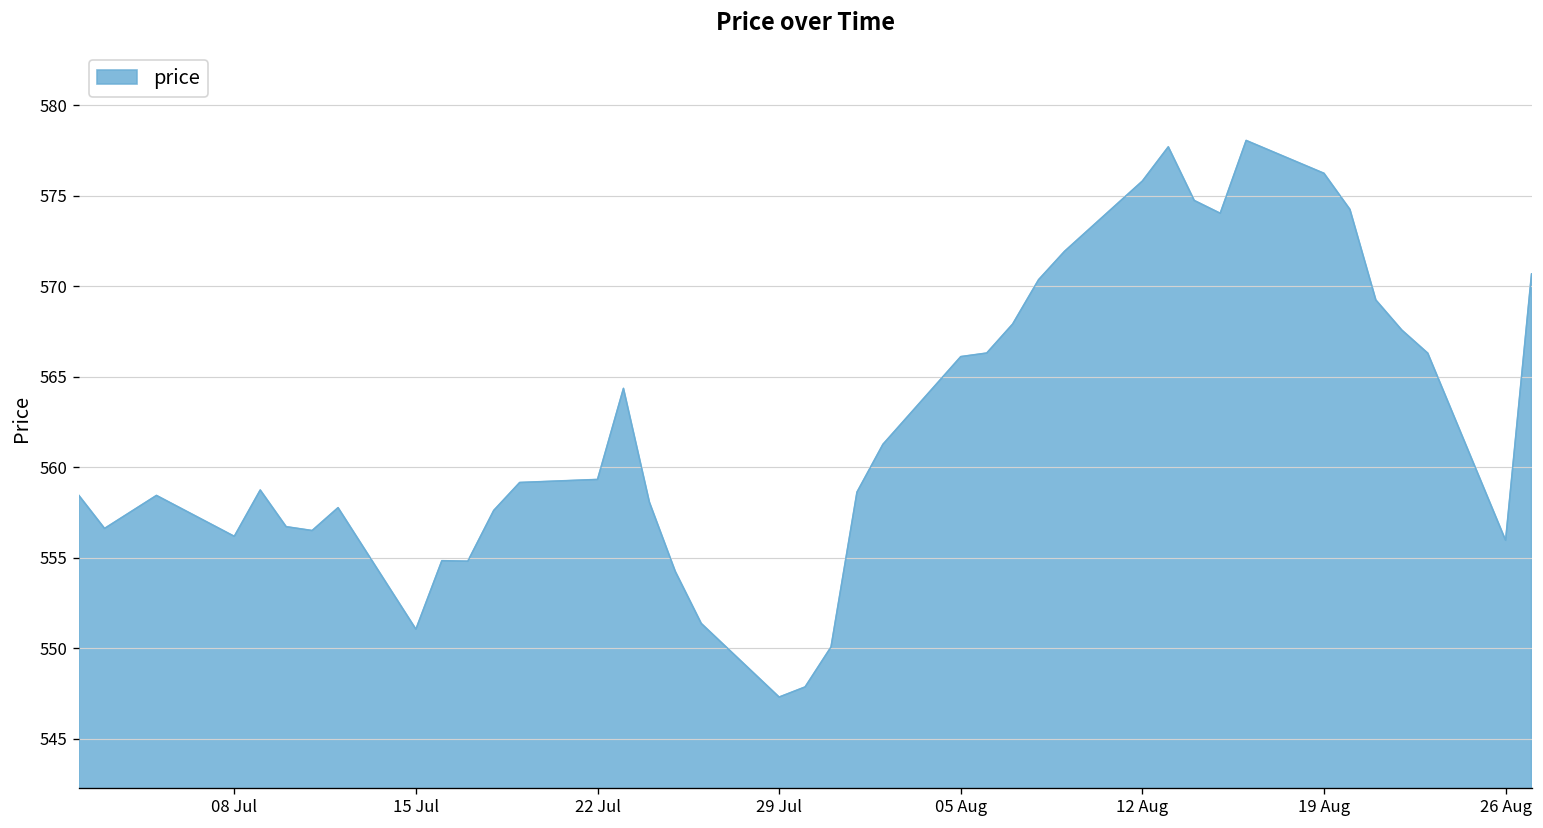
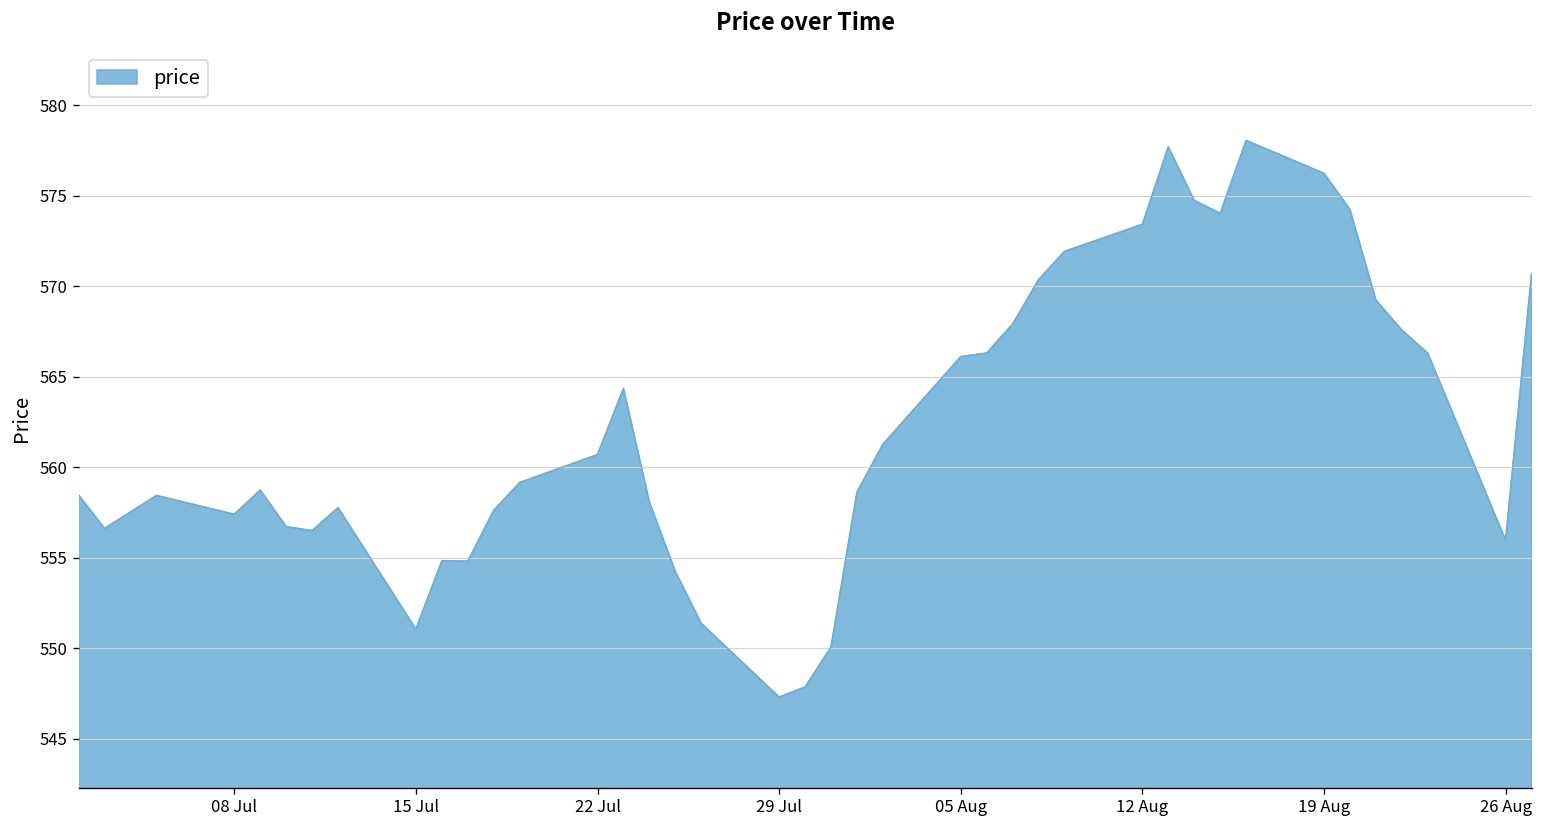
  {
-   "08 Jul": 556.2,
+   "08 Jul": 557.4,
    "15 Jul": 551.0,
-   "22 Jul": 559.3,
+   "22 Jul": 560.7,
    "29 Jul": 547.3,
    "05 Aug": 566.1,
-   "12 Aug": 575.8,
+   "12 Aug": 573.4,
    "19 Aug": 576.2,
    "26 Aug": 556.0
  }
